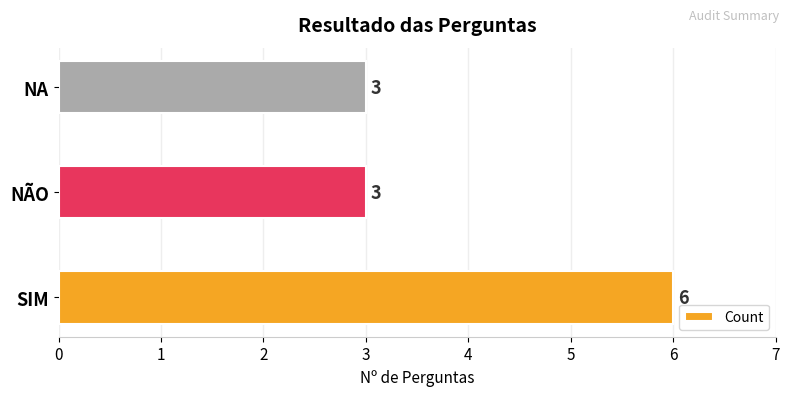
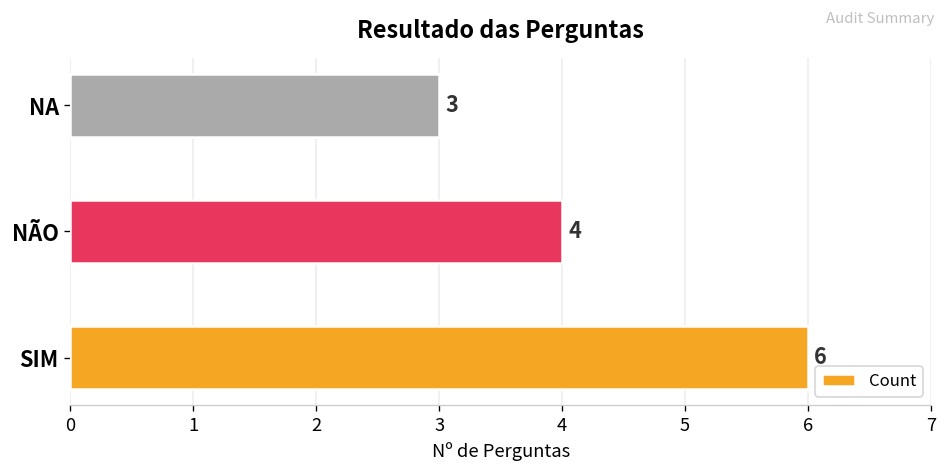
  {
    "NA": 3,
-   "NÃO": 3
+   "NÃO": 4
  }
